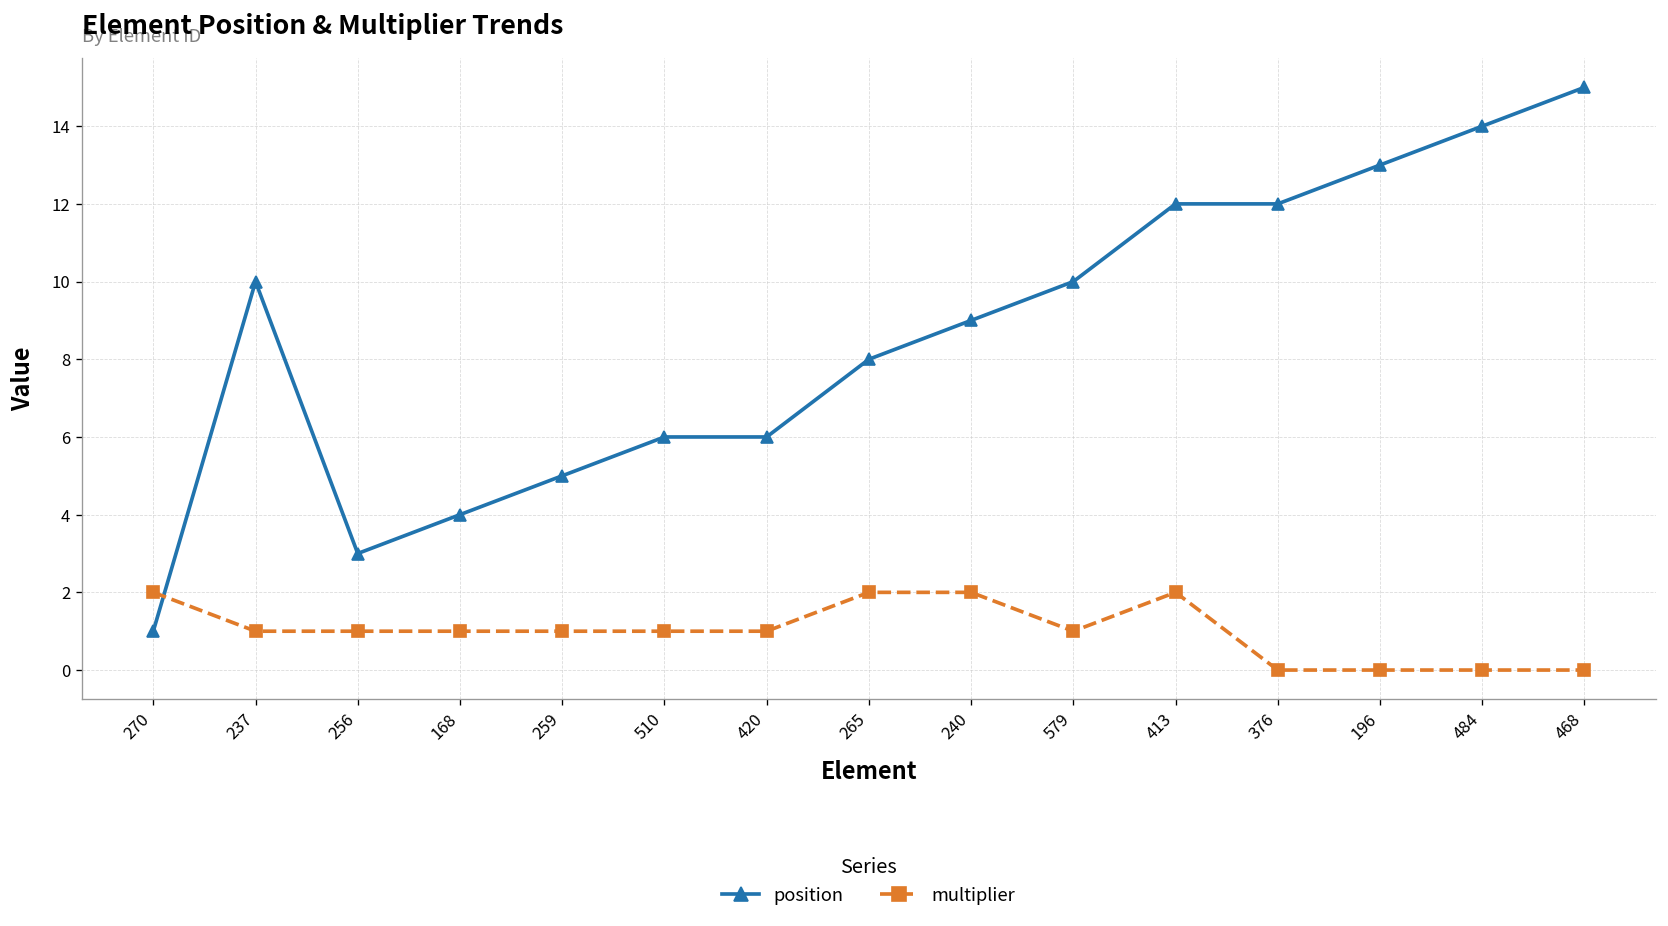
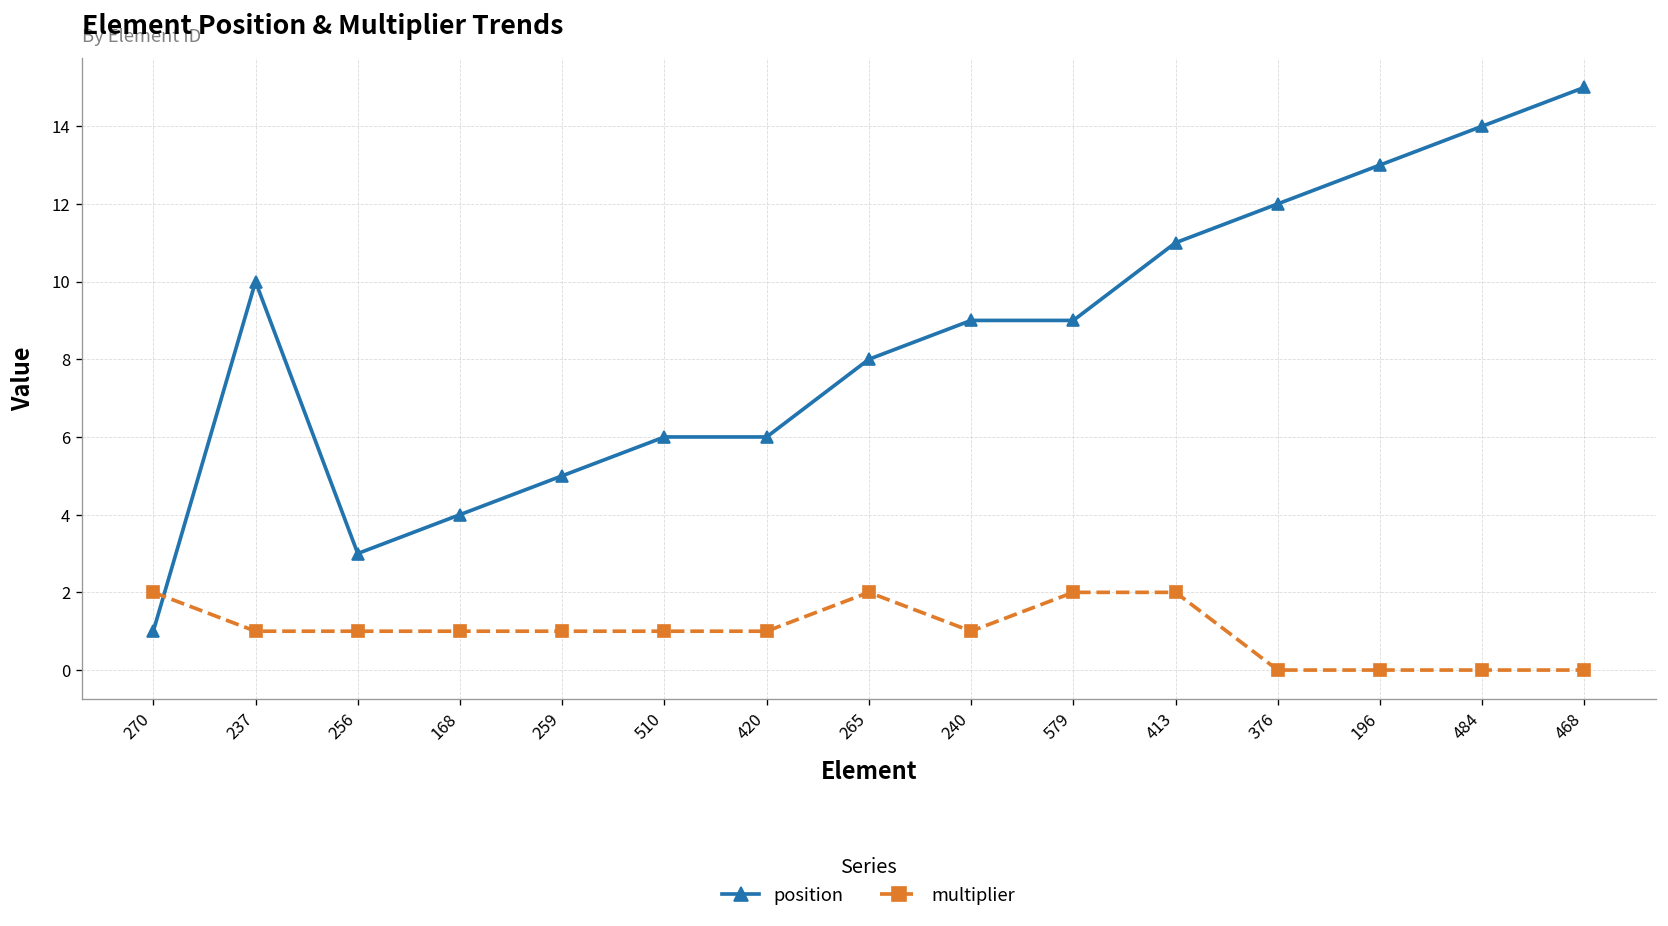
  {
    "position": {
      "270": 1,
      "237": 10,
      "256": 3,
      "168": 4,
      "259": 5,
      "510": 6,
      "420": 6,
      "265": 8,
      "240": 9,
-     "579": 10,
-     "413": 12,
+     "579": 9,
+     "413": 11,
      "376": 12,
      "196": 13,
      "484": 14,
      "468": 15
    },
    "multiplier": {
      "270": 2,
      "237": 1,
      "256": 1,
      "168": 1,
      "259": 1,
      "510": 1,
      "420": 1,
      "265": 2,
-     "240": 2,
-     "579": 1,
+     "240": 1,
+     "579": 2,
      "413": 2,
      "376": 0,
      "196": 0,
      "484": 0,
      "468": 0
    }
  }
